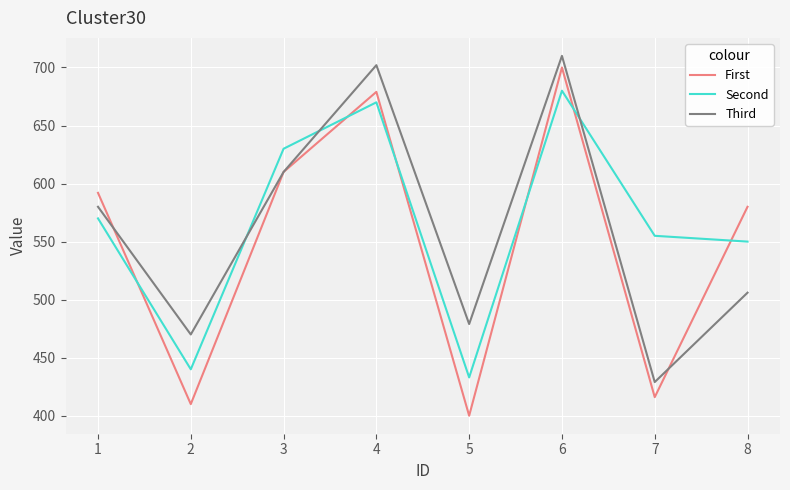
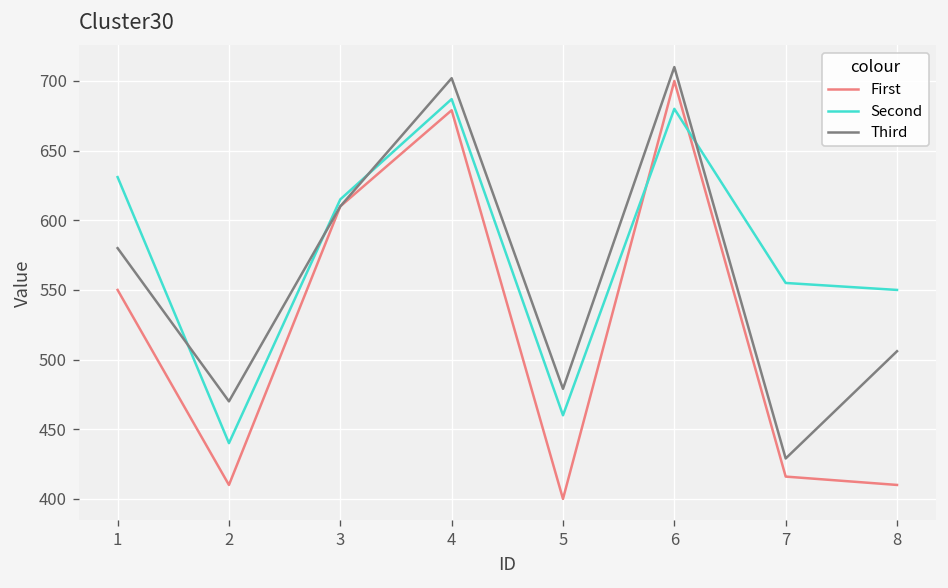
  {
    "First": {
-     "1": 592,
+     "1": 550,
      "2": 410,
      "4": 679,
      "5": 400,
      "6": 700,
      "7": 416,
-     "8": 580
+     "8": 410
    },
    "Second": {
-     "1": 570,
+     "1": 631,
      "2": 440,
-     "3": 630,
-     "4": 670,
-     "5": 433,
+     "3": 615,
+     "4": 687,
+     "5": 460,
      "6": 680,
      "7": 555,
      "8": 550
    },
    "Third": {
      "1": 580,
      "2": 470,
      "4": 702,
      "5": 479,
      "6": 710,
      "7": 429,
      "8": 506
    }
  }
